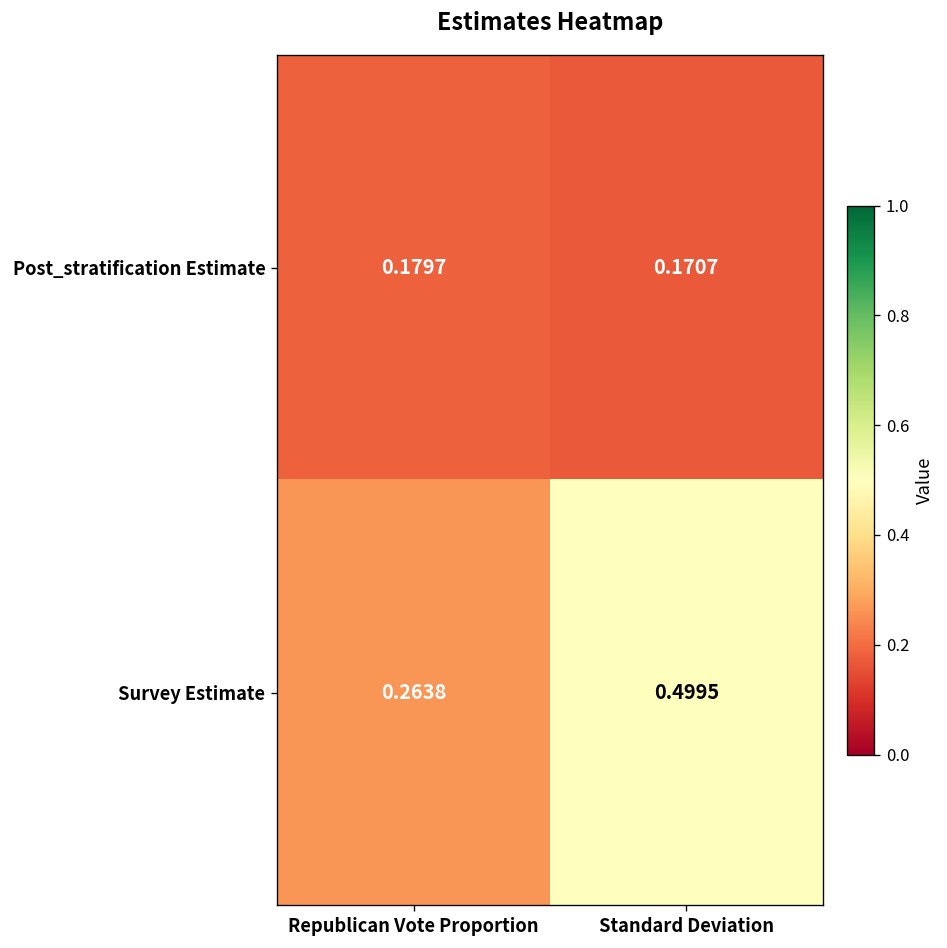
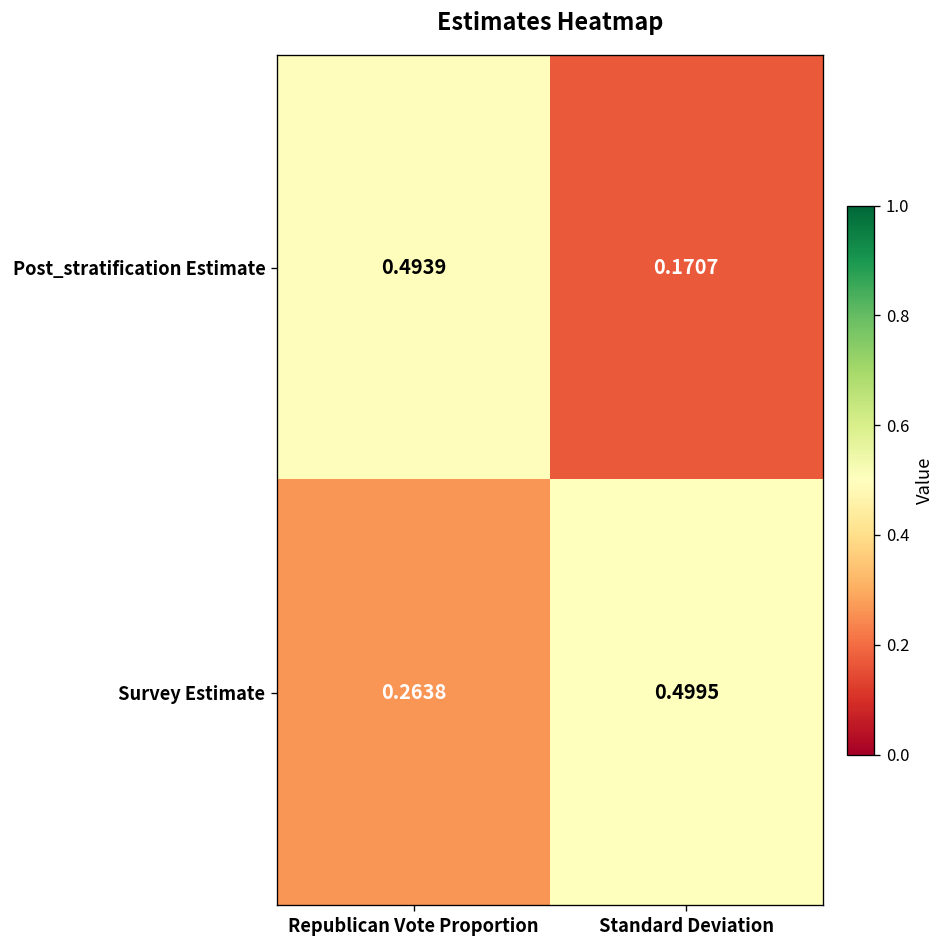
  {
    "Post_stratification Estimate": {
-     "Republican Vote Proportion": 0.1797,
+     "Republican Vote Proportion": 0.4939,
      "Standard Deviation": 0.1707
    },
    "Survey Estimate": {
      "Republican Vote Proportion": 0.2638,
      "Standard Deviation": 0.4995
    }
  }
